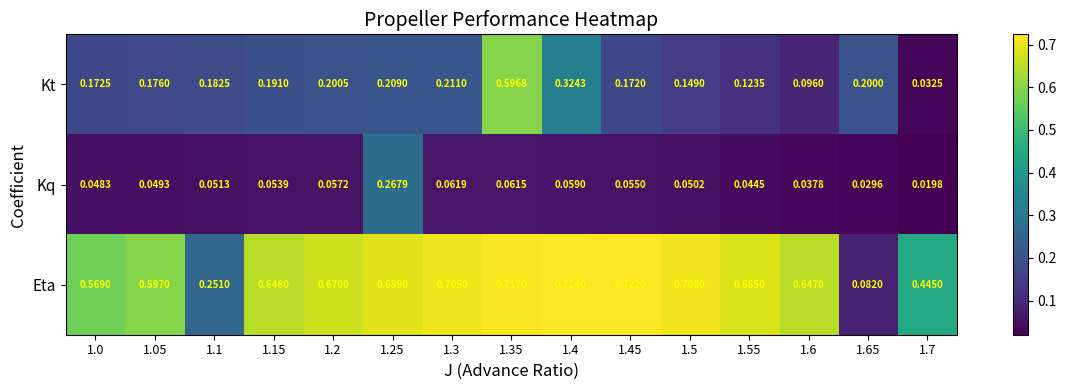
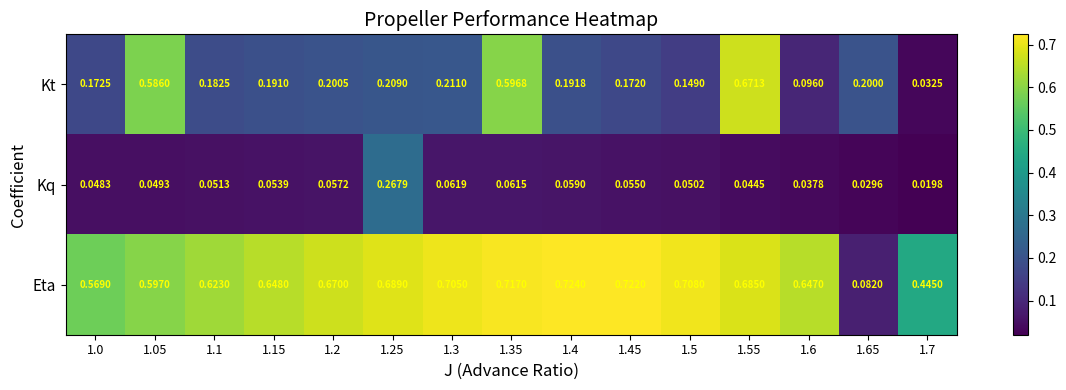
  {
    "Kt": {
      "1.0": 0.1725,
-     "1.05": 0.1760,
+     "1.05": 0.5860,
      "1.1": 0.1825,
      "1.15": 0.1910,
      "1.2": 0.2005,
      "1.25": 0.2090,
      "1.3": 0.2110,
      "1.35": 0.5968,
-     "1.4": 0.3243,
+     "1.4": 0.1918,
      "1.45": 0.1720,
      "1.5": 0.1490,
-     "1.55": 0.1235,
+     "1.55": 0.6713,
      "1.6": 0.0960,
      "1.65": 0.2000,
      "1.7": 0.0325
    },
    "Kq": {
      "1.0": 0.0483,
      "1.05": 0.0493,
      "1.1": 0.0513,
      "1.15": 0.0539,
      "1.2": 0.0572,
      "1.25": 0.2679,
      "1.3": 0.0619,
      "1.35": 0.0615,
      "1.4": 0.0590,
      "1.45": 0.0550,
      "1.5": 0.0502,
      "1.55": 0.0445,
      "1.6": 0.0378,
      "1.65": 0.0296,
      "1.7": 0.0198
    },
    "Eta": {
      "1.0": 0.5690,
      "1.05": 0.5970,
-     "1.1": 0.2510,
+     "1.1": 0.6230,
      "1.15": 0.6480,
      "1.2": 0.6700,
      "1.6": 0.6470,
      "1.65": 0.0820,
      "1.7": 0.4450
    }
  }
